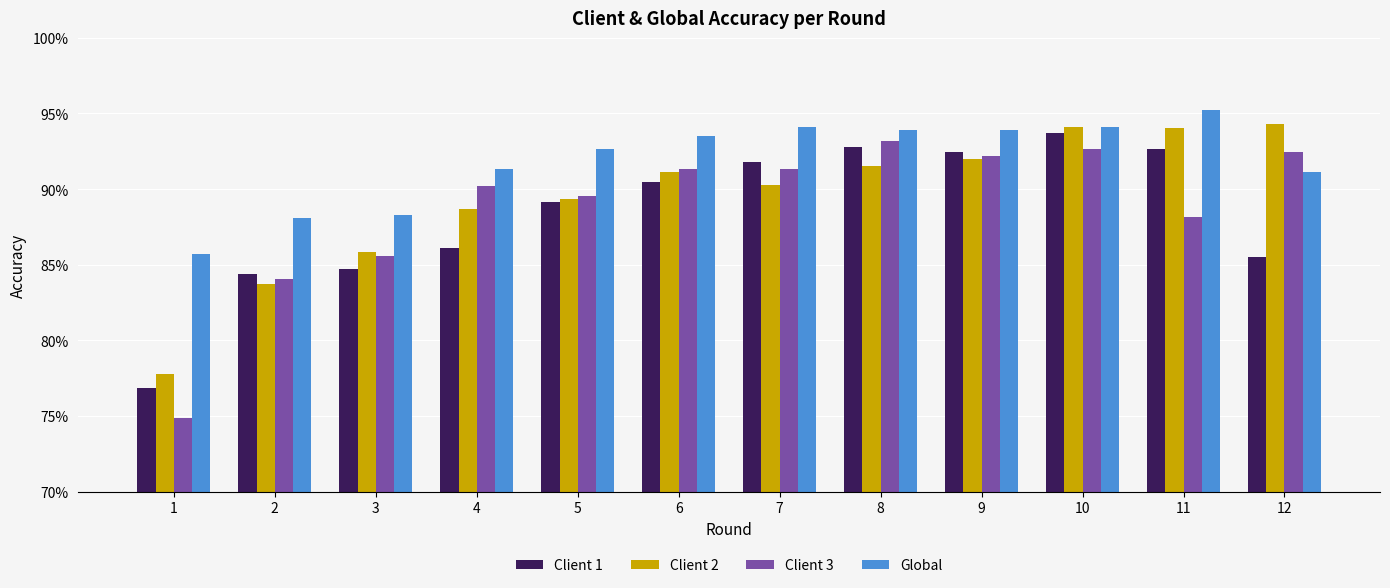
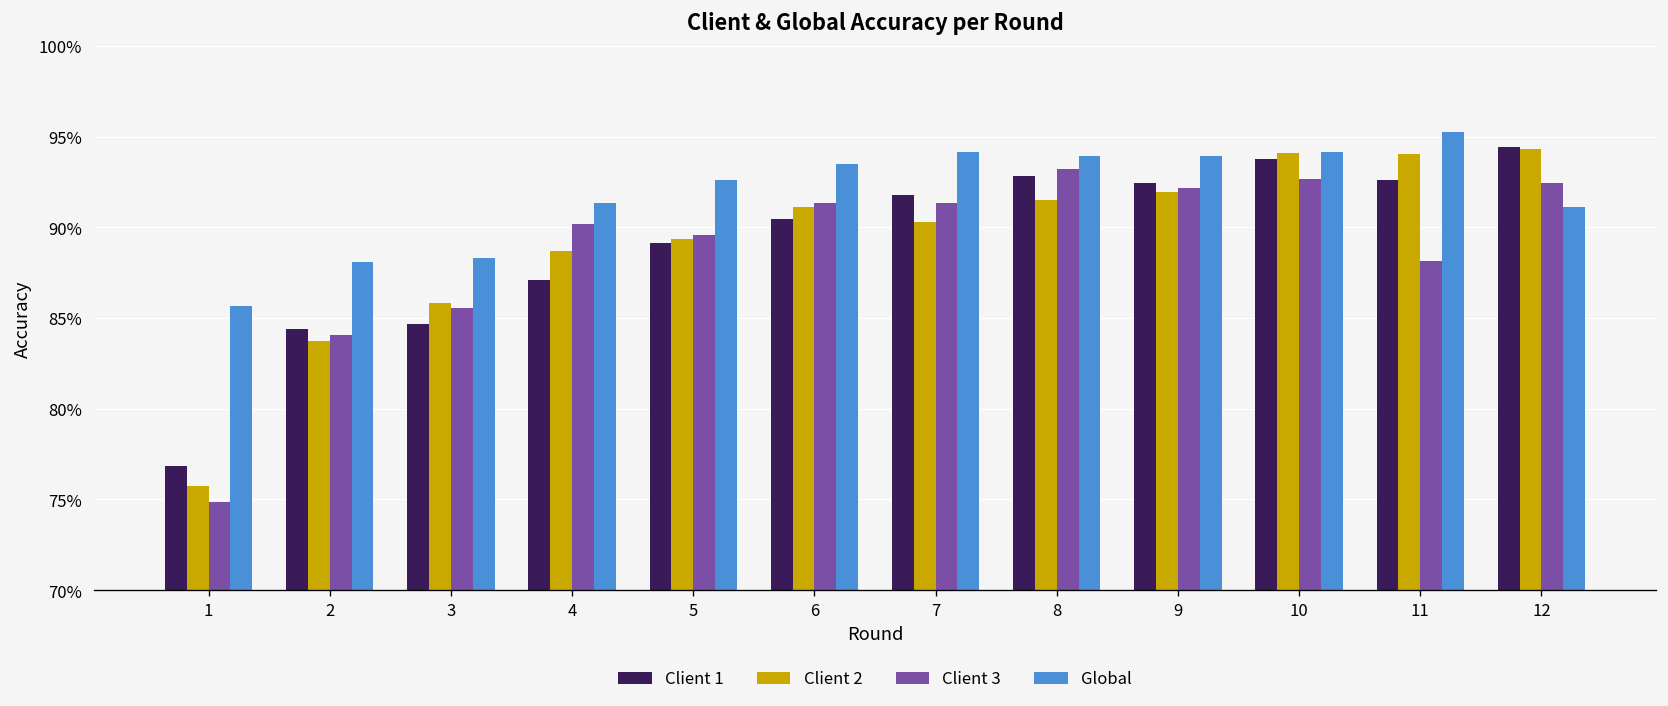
  {
    "Client 1": {
      "1": "76.8%",
      "2": "84.4%",
      "3": "84.7%",
-     "4": "86.1%",
+     "4": "87.1%",
      "5": "89.1%",
      "6": "90.5%",
      "7": "91.8%",
      "8": "92.8%",
      "9": "92.4%",
      "10": "93.7%",
      "11": "92.6%",
-     "12": "85.5%"
+     "12": "94.4%"
    },
    "Client 2": {
-     "1": "77.8%",
+     "1": "75.7%",
      "2": "83.8%",
      "3": "85.8%",
      "4": "88.7%",
      "5": "89.4%",
      "6": "91.1%",
      "7": "90.3%",
      "8": "91.5%",
      "9": "92.0%",
      "10": "94.1%",
      "11": "94.0%",
      "12": "94.3%"
    },
    "Client 3": {
      "1": "74.9%",
      "2": "84.1%",
      "3": "85.6%",
      "4": "90.2%",
      "5": "89.6%",
      "6": "91.3%",
      "7": "91.3%",
      "8": "93.2%",
      "9": "92.2%",
      "10": "92.6%",
      "11": "88.1%",
      "12": "92.5%"
    },
    "Global": {
      "1": "85.7%",
      "2": "88.1%",
      "3": "88.3%",
      "4": "91.3%",
      "5": "92.6%",
      "6": "93.5%",
      "7": "94.1%",
      "8": "93.9%",
      "9": "93.9%",
      "10": "94.1%",
      "11": "95.2%",
      "12": "91.1%"
    }
  }
